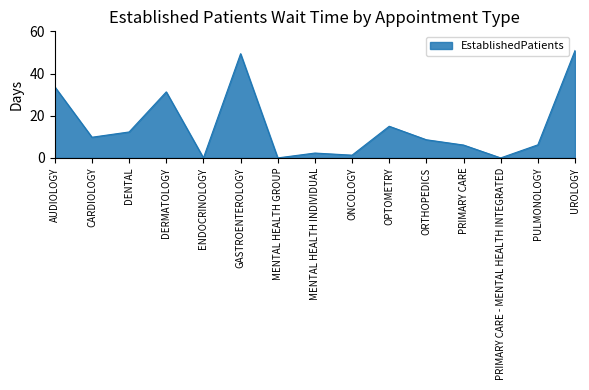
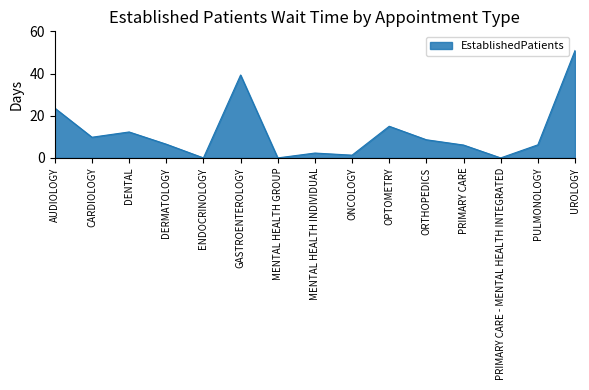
  {
-   "AUDIOLOGY": 34,
+   "AUDIOLOGY": 24,
    "CARDIOLOGY": 10,
    "DENTAL": 12,
-   "DERMATOLOGY": 31,
+   "DERMATOLOGY": 7,
    "ENDOCRINOLOGY": 0,
-   "GASTROENTEROLOGY": 49,
+   "GASTROENTEROLOGY": 39,
    "MENTAL HEALTH GROUP": 0,
    "MENTAL HEALTH INDIVIDUAL": 2,
    "ONCOLOGY": 1,
    "OPTOMETRY": 15,
    "ORTHOPEDICS": 9,
    "PRIMARY CARE": 6,
    "PRIMARY CARE - MENTAL HEALTH INTEGRATED": 0,
    "PULMONOLOGY": 6,
    "UROLOGY": 51
  }
